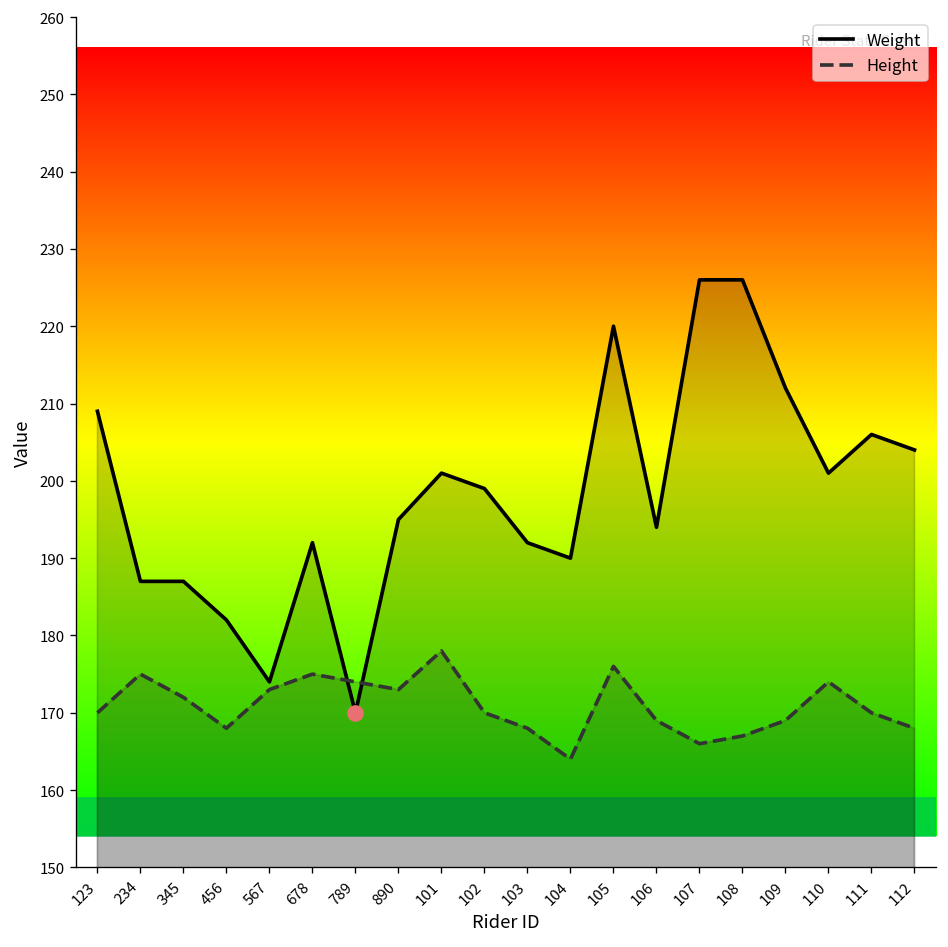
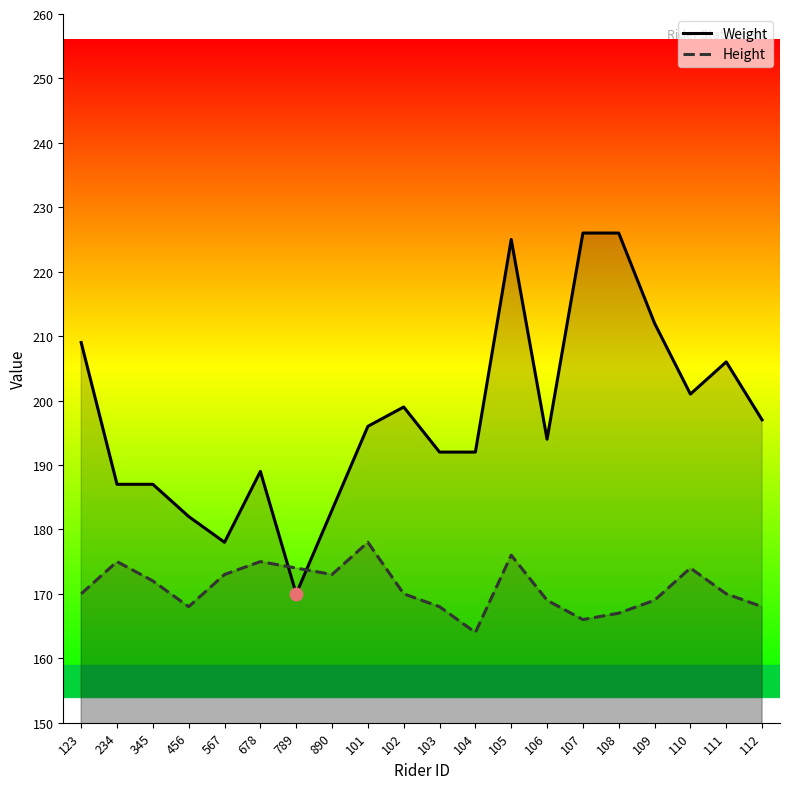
  {
    "Weight": {
      "123": 209,
      "234": 187,
      "345": 187,
      "456": 182,
-     "567": 174,
-     "678": 192,
-     "890": 195,
-     "101": 201,
+     "567": 178,
+     "678": 189,
+     "890": 183,
+     "101": 196,
      "102": 199,
      "103": 192,
-     "104": 190,
-     "105": 220,
+     "104": 192,
+     "105": 225,
      "106": 194,
      "107": 226,
      "108": 226,
      "109": 212,
      "110": 201,
      "111": 206,
-     "112": 204
+     "112": 197
    },
    "Height": {
      "123": 170,
      "234": 175,
      "345": 172,
      "456": 168,
      "567": 173,
      "678": 175,
      "789": 174,
      "890": 173,
      "101": 178,
      "102": 170,
      "103": 168,
      "104": 164,
      "105": 176,
      "106": 169,
      "107": 166,
      "108": 167,
      "109": 169,
      "110": 174,
      "111": 170,
      "112": 168
    }
  }
